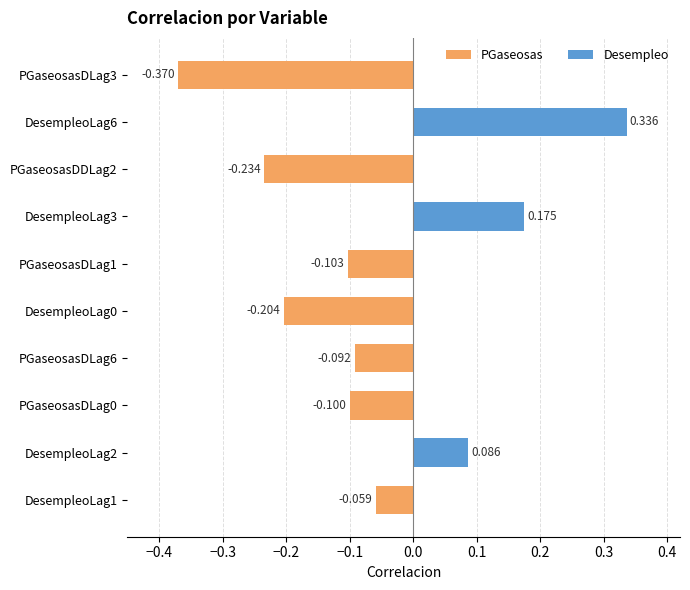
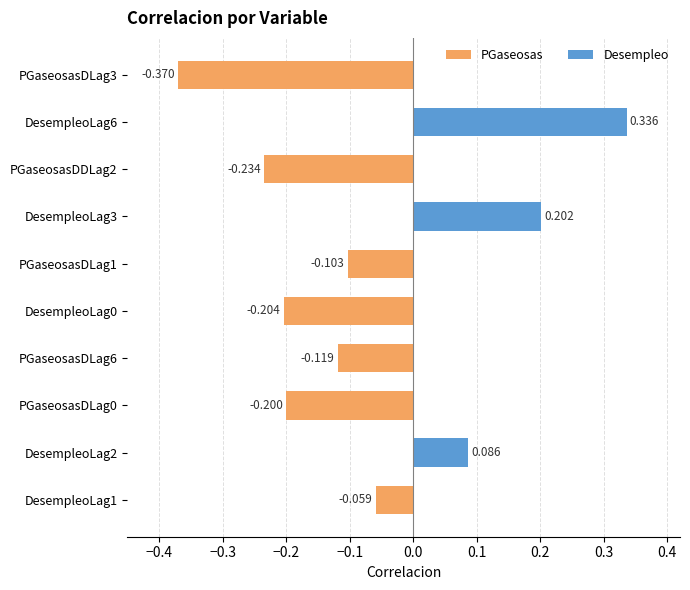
  {
    "PGaseosasDLag3": -0.370,
    "DesempleoLag6": 0.336,
    "PGaseosasDDLag2": -0.234,
-   "DesempleoLag3": 0.175,
+   "DesempleoLag3": 0.202,
    "PGaseosasDLag1": -0.103,
    "DesempleoLag0": -0.204,
-   "PGaseosasDLag6": -0.092,
-   "PGaseosasDLag0": -0.100,
+   "PGaseosasDLag6": -0.119,
+   "PGaseosasDLag0": -0.200,
    "DesempleoLag2": 0.086,
    "DesempleoLag1": -0.059
  }
